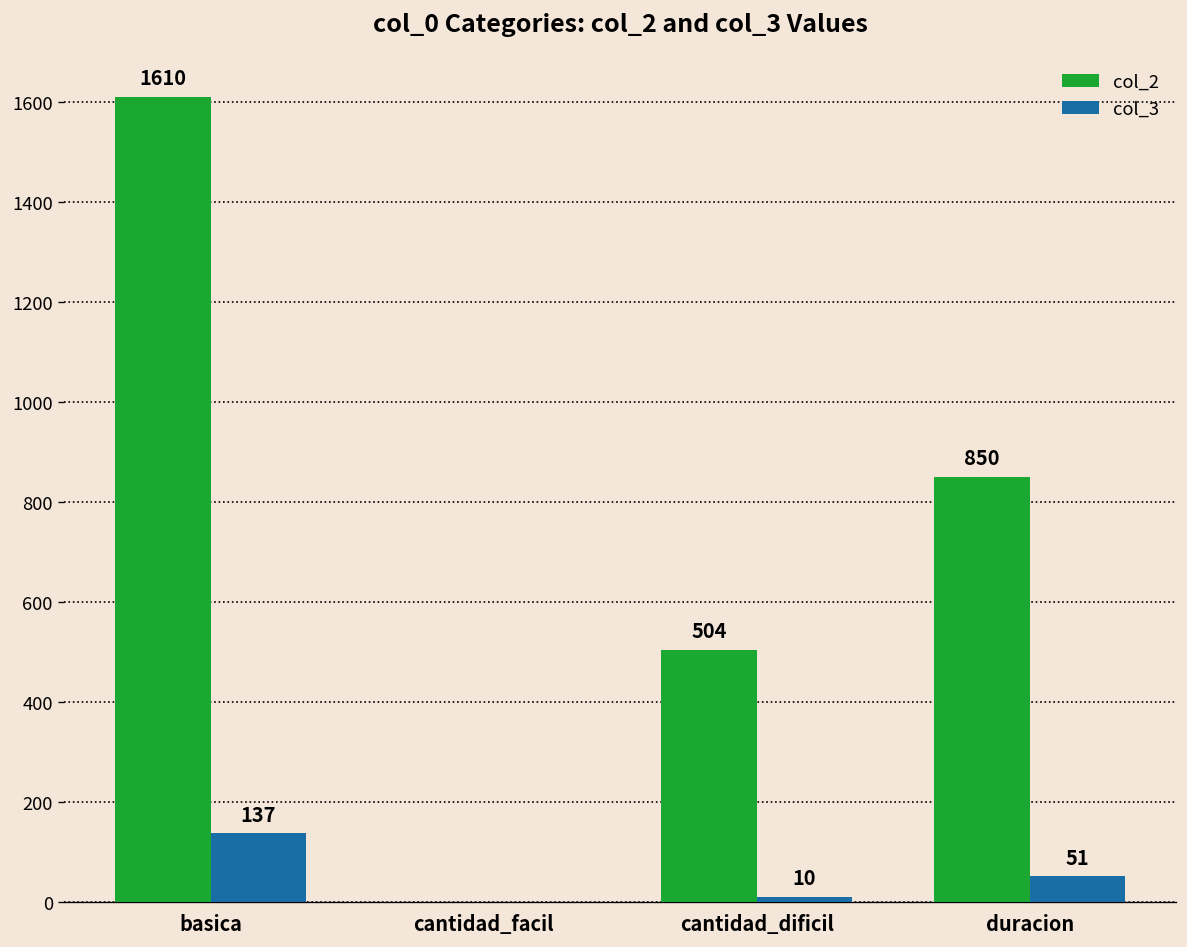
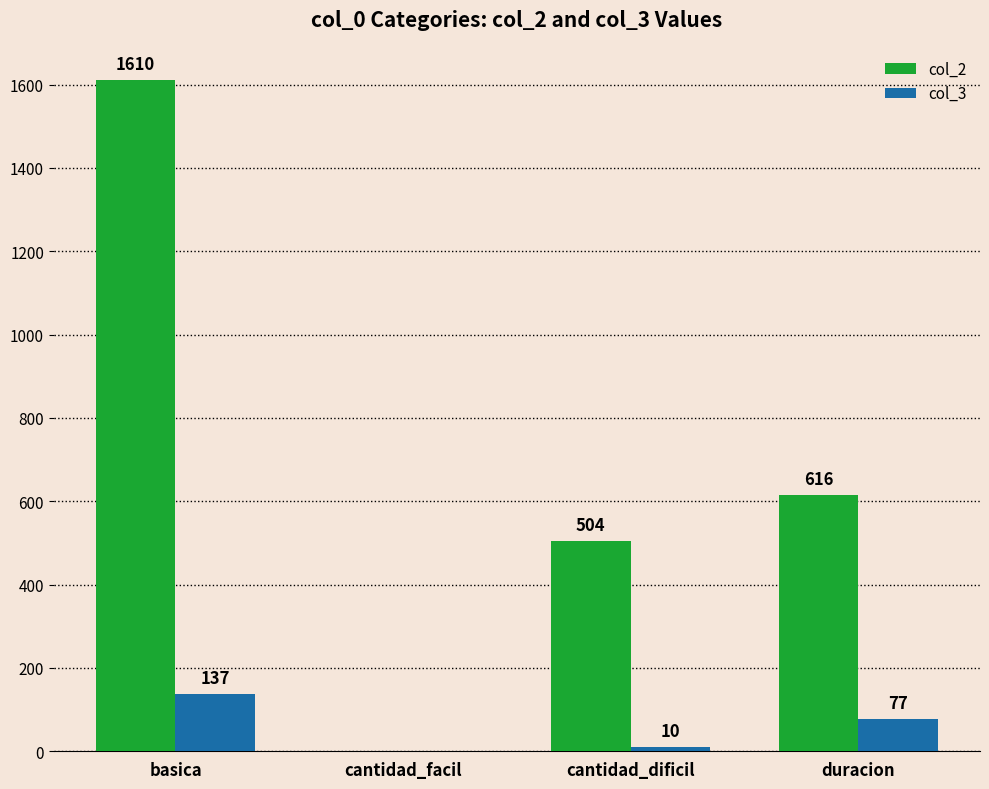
  {
    "col_2": {
      "basica": 1610,
      "cantidad_dificil": 504,
-     "duracion": 850
+     "duracion": 616
    },
    "col_3": {
      "basica": 137,
      "cantidad_dificil": 10,
-     "duracion": 51
+     "duracion": 77
    }
  }
